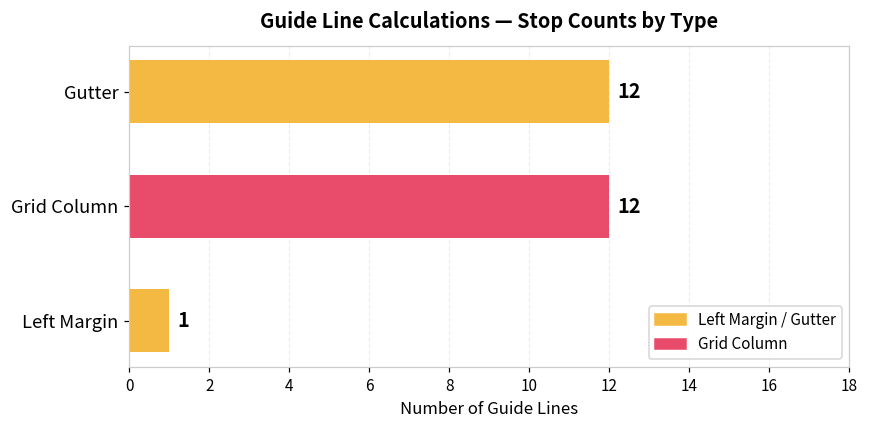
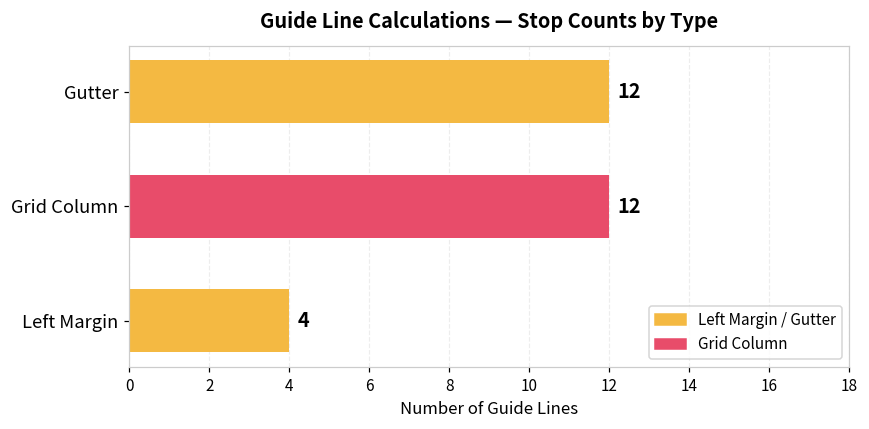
  {
    "Gutter": 12,
    "Grid Column": 12,
-   "Left Margin": 1
+   "Left Margin": 4
  }
